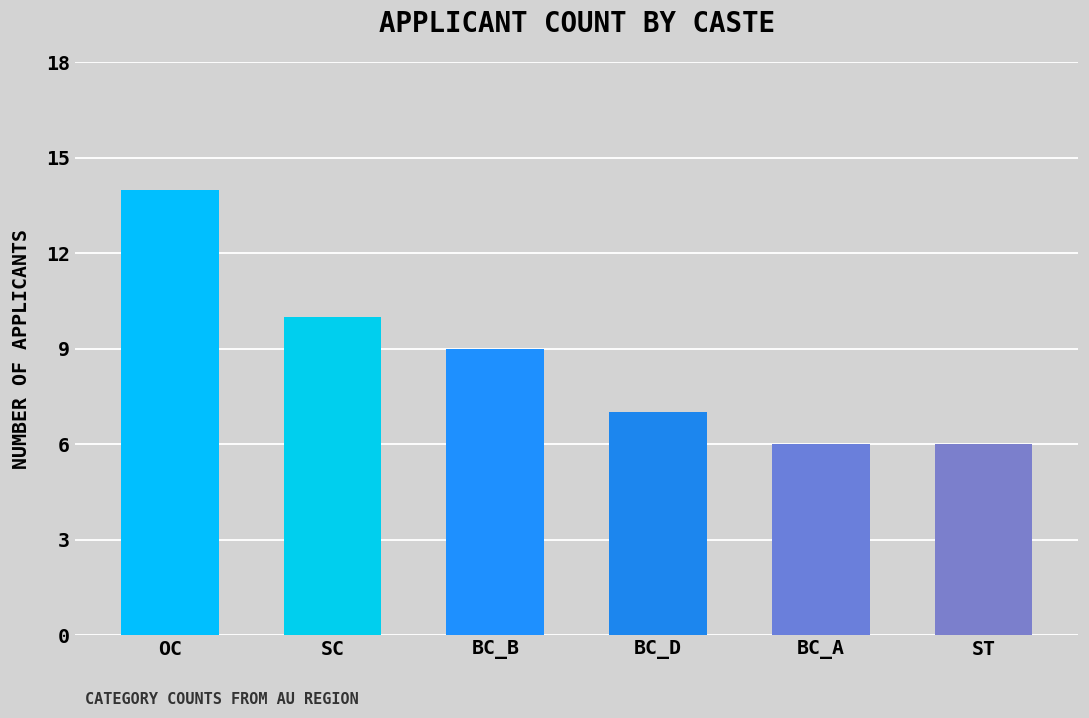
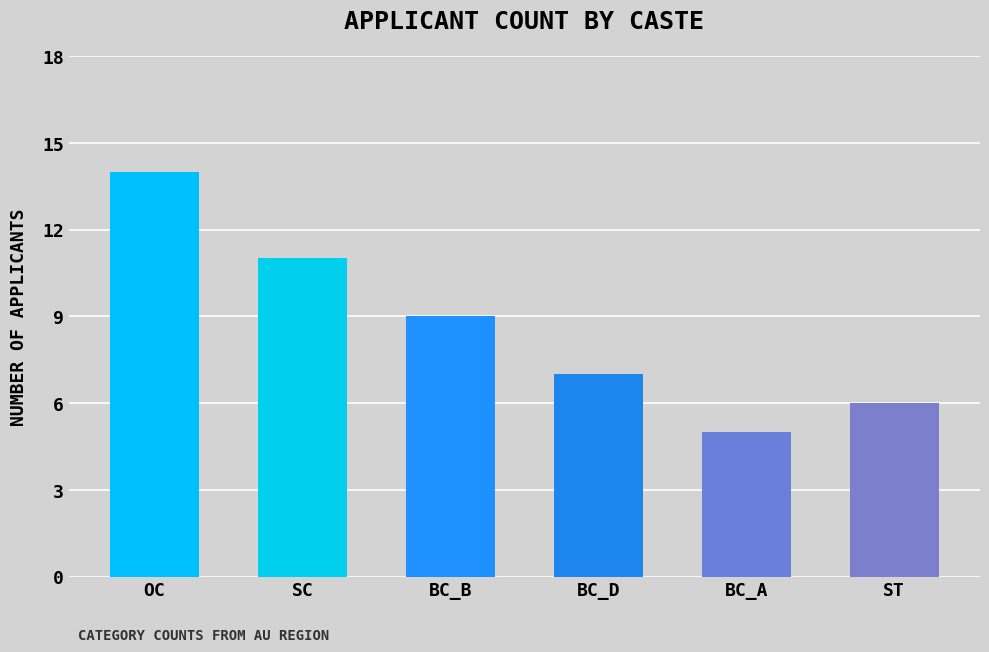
  {
    "OC": 14,
-   "SC": 10,
+   "SC": 11,
    "BC_B": 9,
    "BC_D": 7,
-   "BC_A": 6,
+   "BC_A": 5,
    "ST": 6
  }
